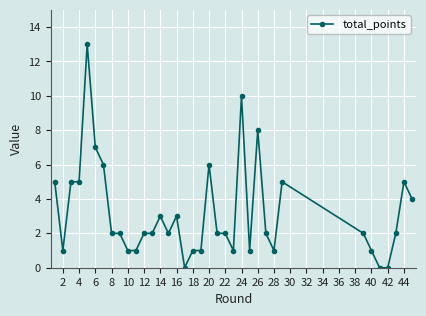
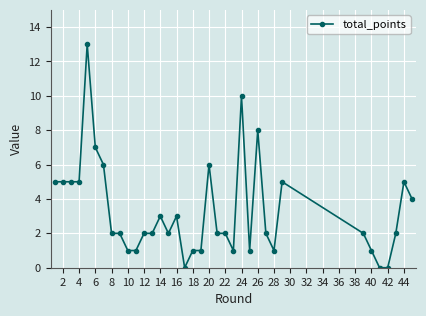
  {
-   "2": 1,
+   "2": 5,
    "4": 5,
    "6": 7,
    "8": 2,
    "10": 1,
    "12": 2,
    "14": 3,
    "16": 3,
    "18": 1,
    "20": 6,
    "22": 2,
    "24": 10,
    "26": 8,
    "28": 1,
    "40": 1,
    "42": 0,
    "44": 5
  }
